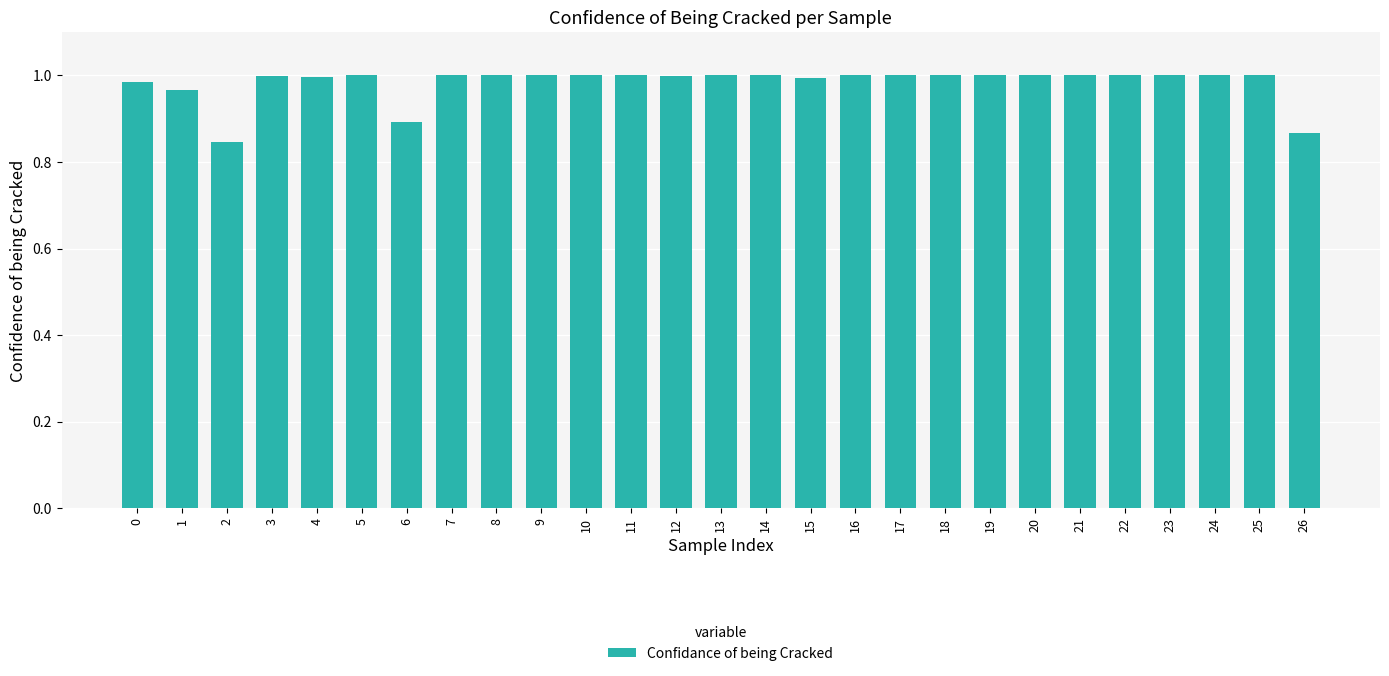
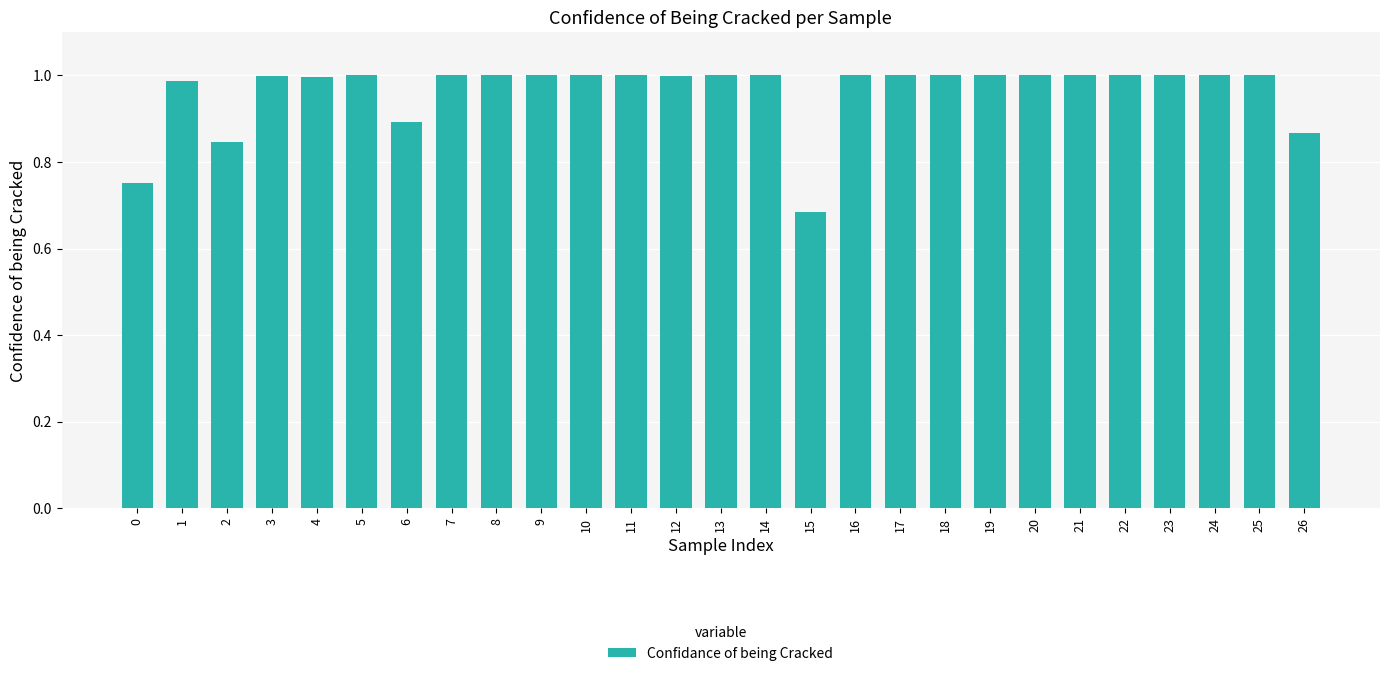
  {
-   "0": 0.98,
-   "1": 0.97,
+   "0": 0.75,
+   "1": 0.99,
    "2": 0.85,
    "3": 1.00,
    "4": 1.00,
    "5": 1.00,
    "6": 0.89,
    "7": 1.00,
    "8": 1.00,
    "9": 1.00,
    "10": 1.00,
    "11": 1.00,
    "12": 1.00,
    "13": 1.00,
    "14": 1.00,
-   "15": 0.99,
+   "15": 0.68,
    "16": 1.00,
    "17": 1.00,
    "18": 1.00,
    "19": 1.00,
    "20": 1.00,
    "21": 1.00,
    "22": 1.00,
    "23": 1.00,
    "24": 1.00,
    "25": 1.00,
    "26": 0.87
  }
